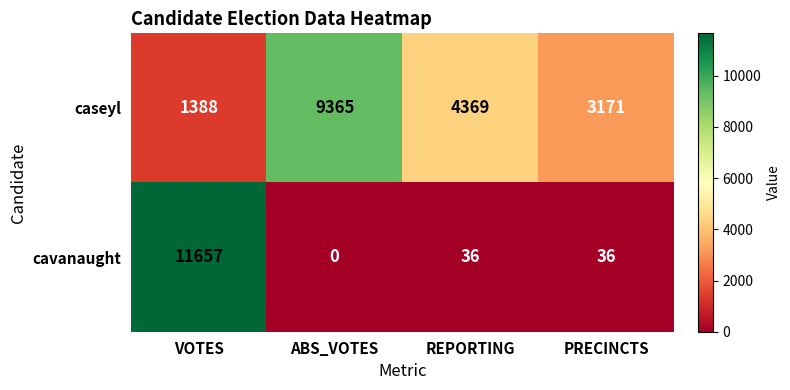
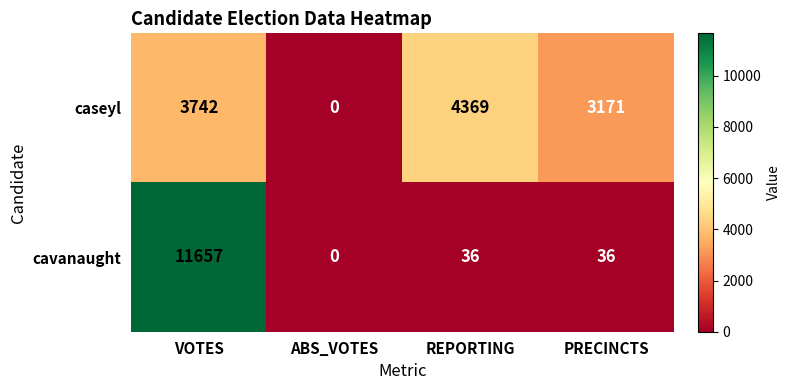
  {
    "caseyl": {
-     "VOTES": 1388,
-     "ABS_VOTES": 9365,
+     "VOTES": 3742,
+     "ABS_VOTES": 0,
      "REPORTING": 4369,
      "PRECINCTS": 3171
    },
    "cavanaught": {
      "VOTES": 11657,
      "ABS_VOTES": 0,
      "REPORTING": 36,
      "PRECINCTS": 36
    }
  }
